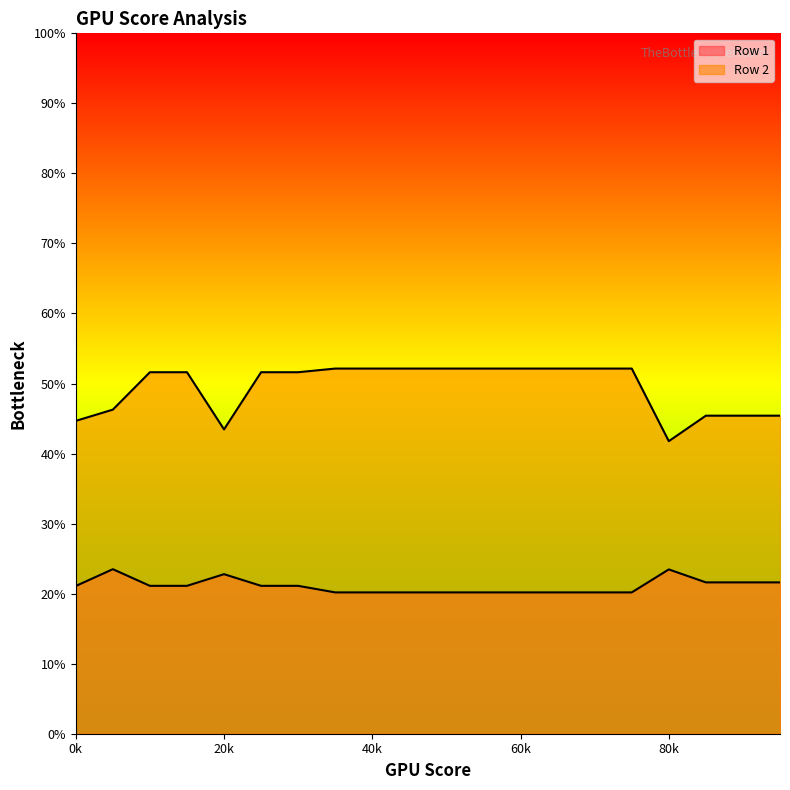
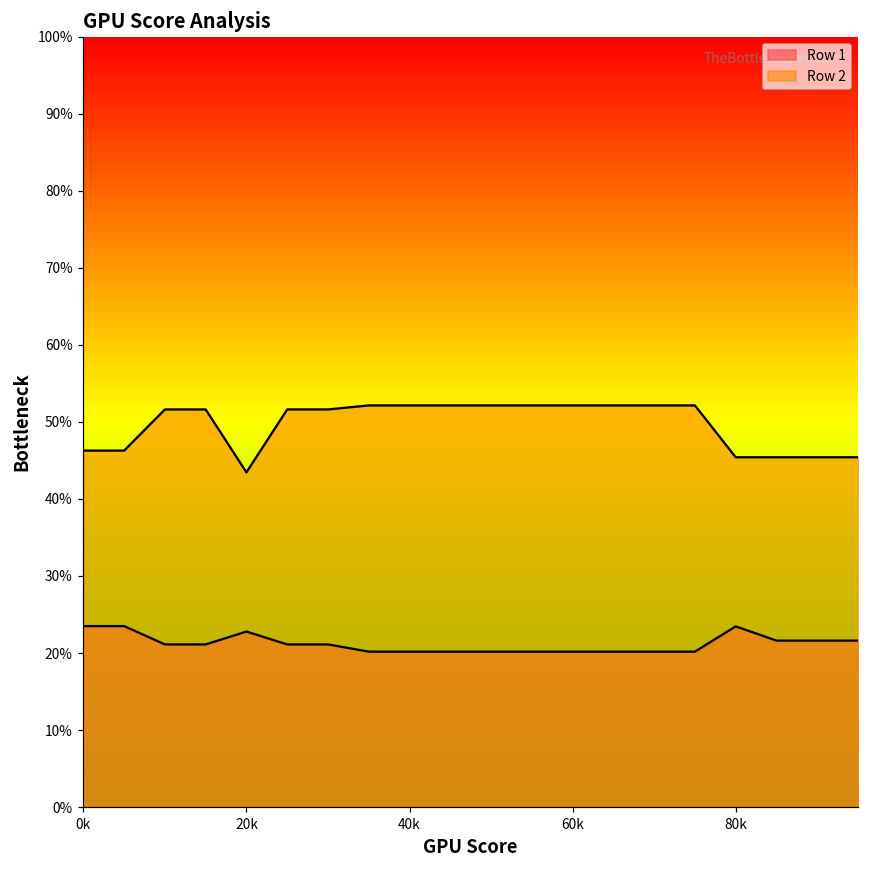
  {
    "Row 1": {
-     "0k": "21%",
+     "0k": "23%",
      "20k": "23%",
      "40k": "20%",
      "60k": "20%",
      "80k": "23%"
    },
    "Row 2": {
-     "0k": "45%",
+     "0k": "46%",
      "20k": "43%",
      "40k": "52%",
      "60k": "52%",
-     "80k": "42%"
+     "80k": "45%"
    }
  }
